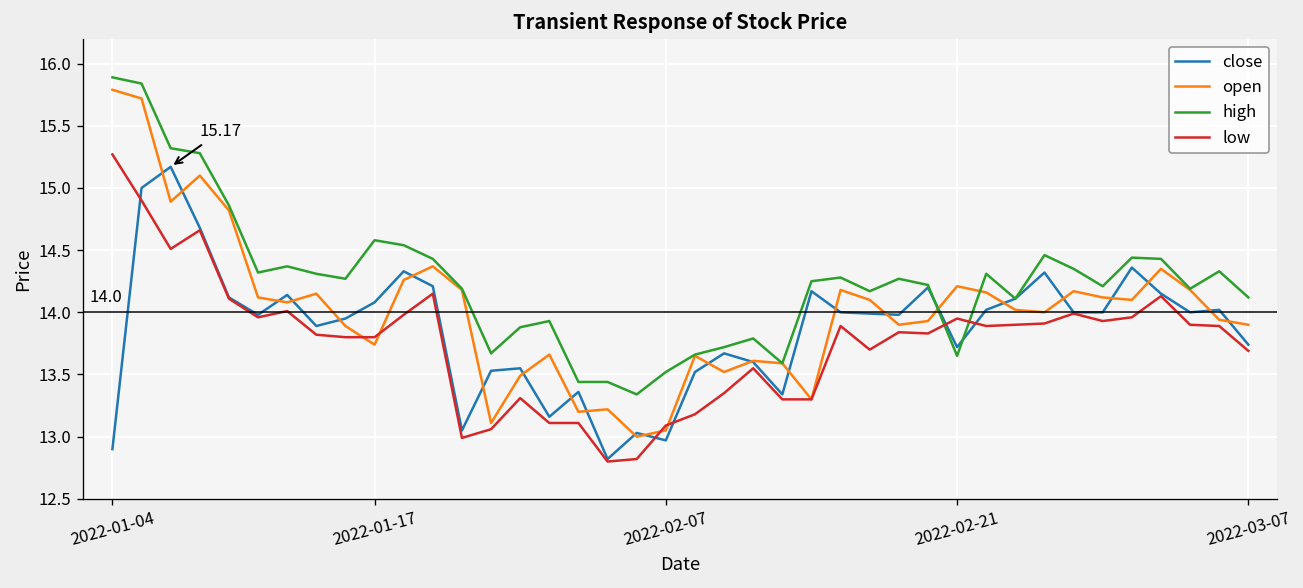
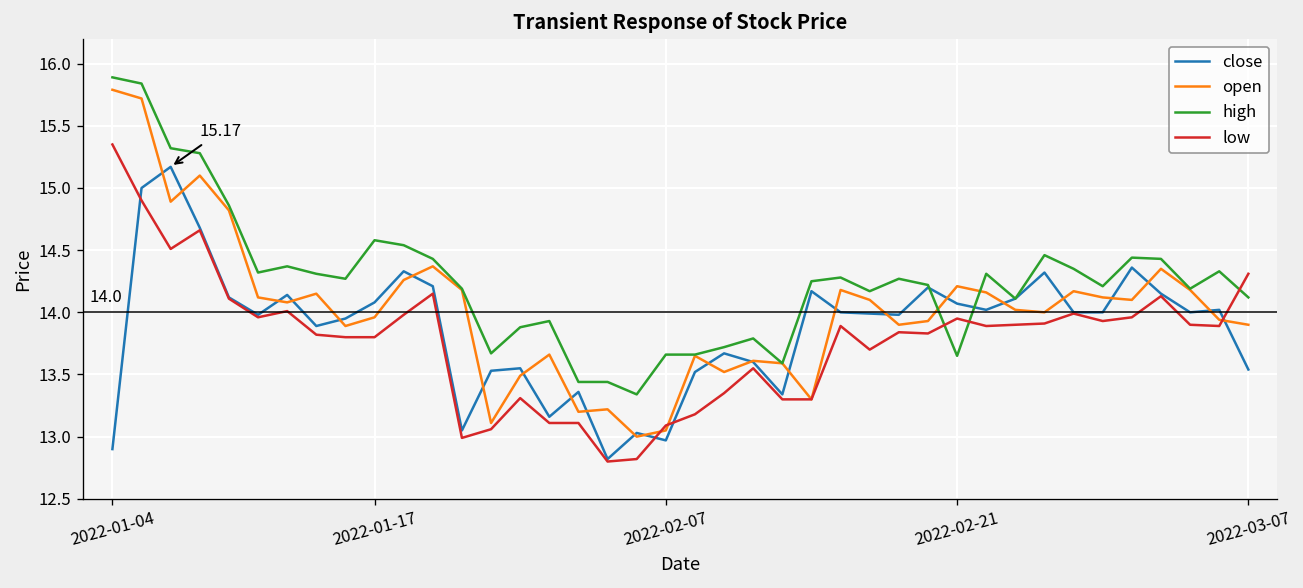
  {
    "close": {
      "2022-01-04": 12.90,
      "2022-01-17": 14.08,
      "2022-02-07": 12.97,
-     "2022-02-21": 13.72,
-     "2022-03-07": 13.74
+     "2022-02-21": 14.07,
+     "2022-03-07": 13.54
    },
    "open": {
      "2022-01-04": 15.79,
-     "2022-01-17": 13.74,
+     "2022-01-17": 13.96,
      "2022-02-07": 13.05,
      "2022-02-21": 14.21,
      "2022-03-07": 13.90
    },
    "high": {
      "2022-01-04": 15.89,
      "2022-01-17": 14.58,
-     "2022-02-07": 13.52,
+     "2022-02-07": 13.66,
      "2022-02-21": 13.65,
      "2022-03-07": 14.12
    },
    "low": {
-     "2022-01-04": 15.27,
+     "2022-01-04": 15.35,
      "2022-01-17": 13.80,
      "2022-02-07": 13.09,
      "2022-02-21": 13.95,
-     "2022-03-07": 13.69
+     "2022-03-07": 14.31
    }
  }
